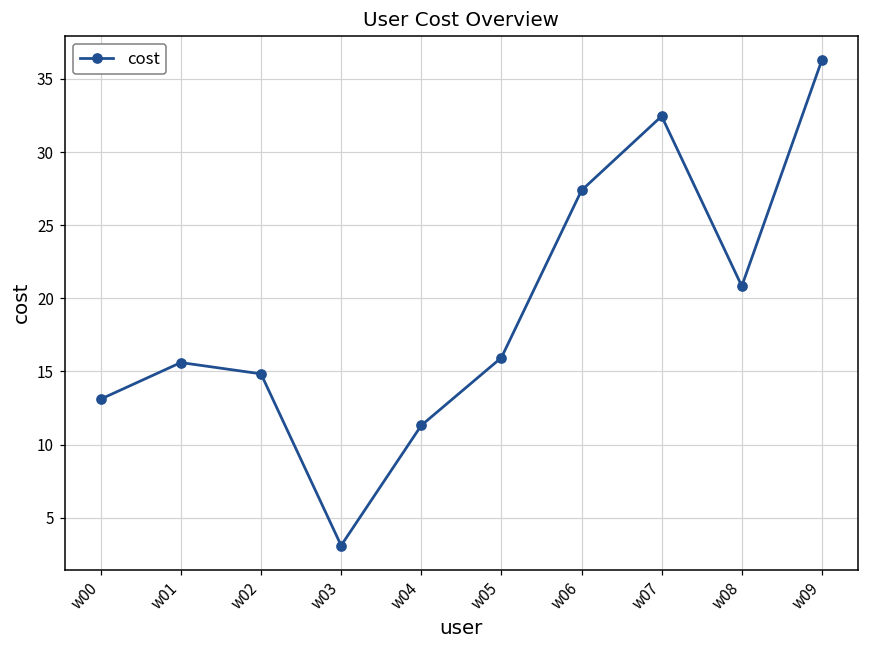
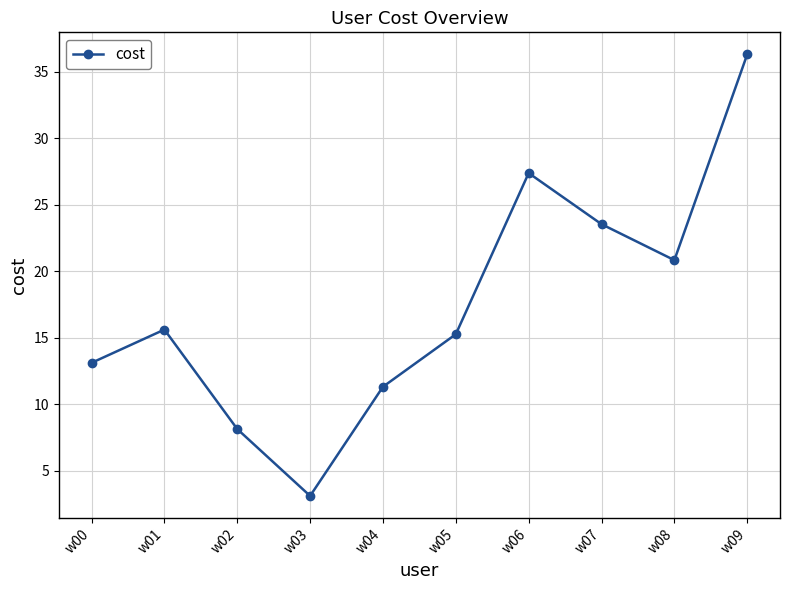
  {
    "w00": 13.1,
    "w01": 15.6,
-   "w02": 14.8,
+   "w02": 8.1,
    "w03": 3.1,
    "w04": 11.3,
-   "w05": 15.9,
+   "w05": 15.3,
    "w06": 27.4,
-   "w07": 32.5,
+   "w07": 23.5,
    "w08": 20.8,
    "w09": 36.3
  }
